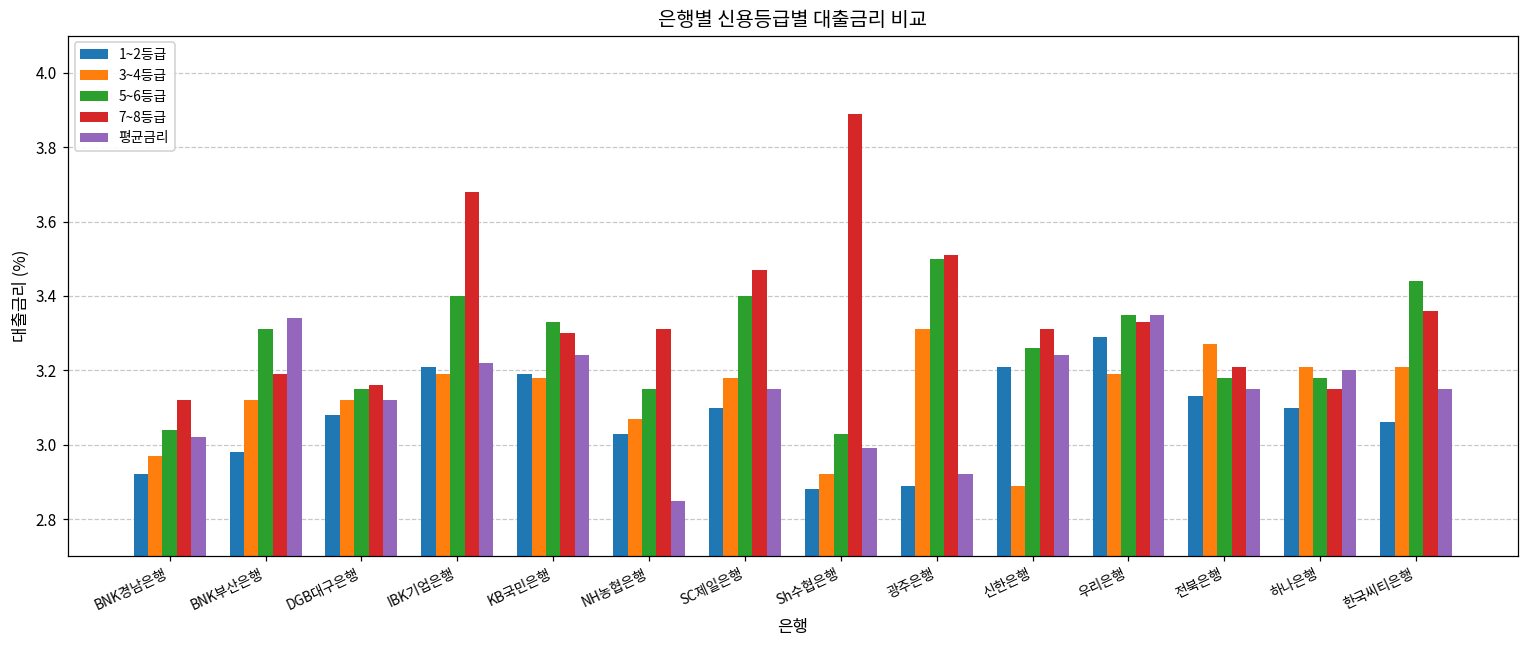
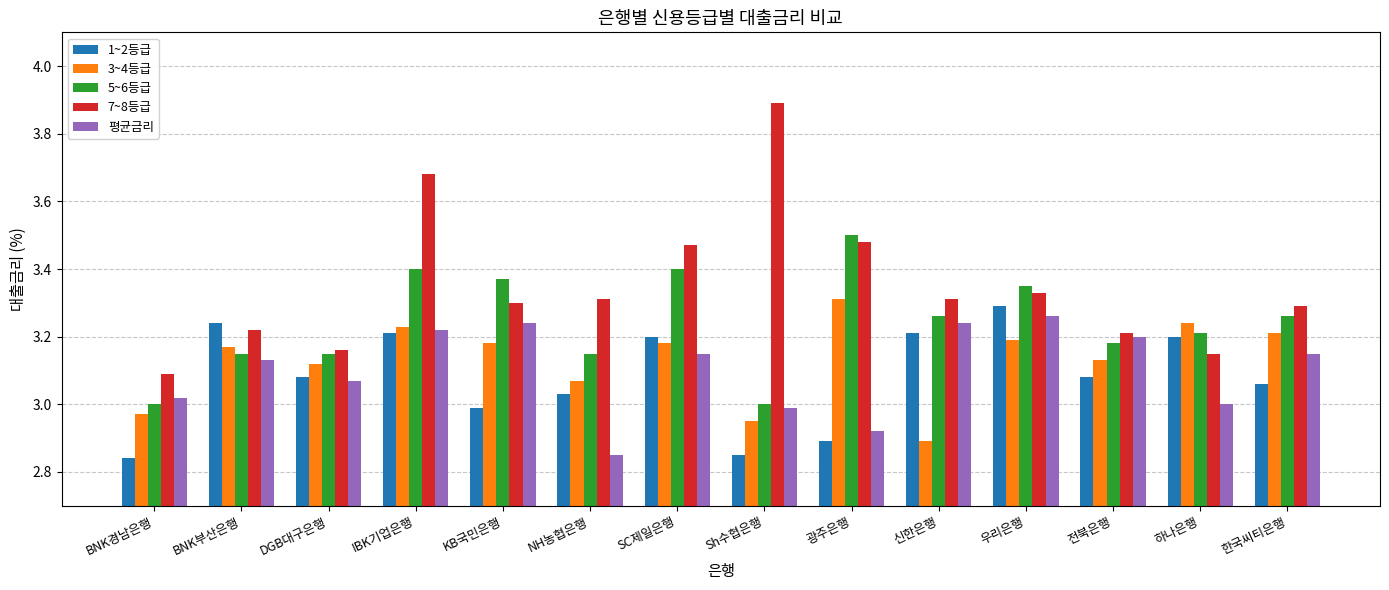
  {
    "1~2등급": {
-     "BNK경남은행": 2.92,
-     "BNK부산은행": 2.98,
+     "BNK경남은행": 2.84,
+     "BNK부산은행": 3.24,
      "DGB대구은행": 3.08,
      "IBK기업은행": 3.21,
-     "KB국민은행": 3.19,
+     "KB국민은행": 2.99,
      "NH농협은행": 3.03,
-     "SC제일은행": 3.1,
-     "Sh수협은행": 2.88,
+     "SC제일은행": 3.2,
+     "Sh수협은행": 2.85,
      "광주은행": 2.89,
      "신한은행": 3.21,
      "우리은행": 3.29,
-     "전북은행": 3.13,
-     "하나은행": 3.1,
+     "전북은행": 3.08,
+     "하나은행": 3.2,
      "한국씨티은행": 3.06
    },
    "3~4등급": {
      "BNK경남은행": 2.97,
-     "BNK부산은행": 3.12,
+     "BNK부산은행": 3.17,
      "DGB대구은행": 3.12,
-     "IBK기업은행": 3.19,
+     "IBK기업은행": 3.23,
      "KB국민은행": 3.18,
      "NH농협은행": 3.07,
      "SC제일은행": 3.18,
-     "Sh수협은행": 2.92,
+     "Sh수협은행": 2.95,
      "광주은행": 3.31,
      "신한은행": 2.89,
      "우리은행": 3.19,
-     "전북은행": 3.27,
-     "하나은행": 3.21,
+     "전북은행": 3.13,
+     "하나은행": 3.24,
      "한국씨티은행": 3.21
    },
    "5~6등급": {
-     "BNK경남은행": 3.04,
-     "BNK부산은행": 3.31,
+     "BNK경남은행": 3.00,
+     "BNK부산은행": 3.15,
      "DGB대구은행": 3.15,
      "IBK기업은행": 3.40,
-     "KB국민은행": 3.33,
+     "KB국민은행": 3.37,
      "NH농협은행": 3.15,
      "SC제일은행": 3.40,
-     "Sh수협은행": 3.03,
+     "Sh수협은행": 3.00,
      "광주은행": 3.50,
      "신한은행": 3.26,
      "우리은행": 3.35,
      "전북은행": 3.18,
-     "하나은행": 3.18,
-     "한국씨티은행": 3.44
+     "하나은행": 3.21,
+     "한국씨티은행": 3.26
    },
    "7~8등급": {
-     "BNK경남은행": 3.12,
-     "BNK부산은행": 3.19,
+     "BNK경남은행": 3.09,
+     "BNK부산은행": 3.22,
      "DGB대구은행": 3.16,
      "IBK기업은행": 3.68,
      "KB국민은행": 3.30,
      "NH농협은행": 3.31,
      "SC제일은행": 3.47,
      "Sh수협은행": 3.89,
-     "광주은행": 3.51,
+     "광주은행": 3.48,
      "신한은행": 3.31,
      "우리은행": 3.33,
      "전북은행": 3.21,
      "하나은행": 3.15,
-     "한국씨티은행": 3.36
+     "한국씨티은행": 3.29
    },
    "평균금리": {
      "BNK경남은행": 3.02,
-     "BNK부산은행": 3.34,
-     "DGB대구은행": 3.12,
+     "BNK부산은행": 3.13,
+     "DGB대구은행": 3.07,
      "IBK기업은행": 3.22,
      "KB국민은행": 3.24,
      "NH농협은행": 2.85,
      "SC제일은행": 3.15,
      "Sh수협은행": 2.99,
      "광주은행": 2.92,
      "신한은행": 3.24,
-     "우리은행": 3.35,
-     "전북은행": 3.15,
-     "하나은행": 3.2,
+     "우리은행": 3.26,
+     "전북은행": 3.20,
+     "하나은행": 3.0,
      "한국씨티은행": 3.15
    }
  }
